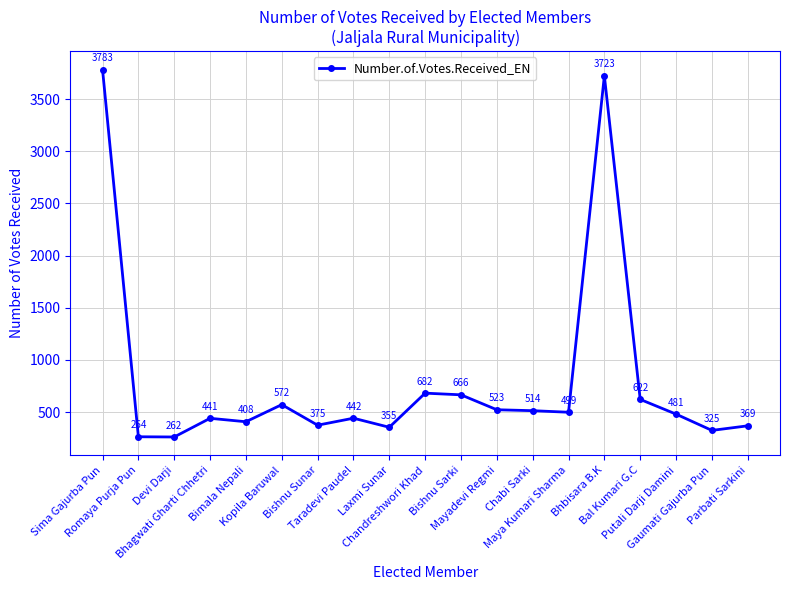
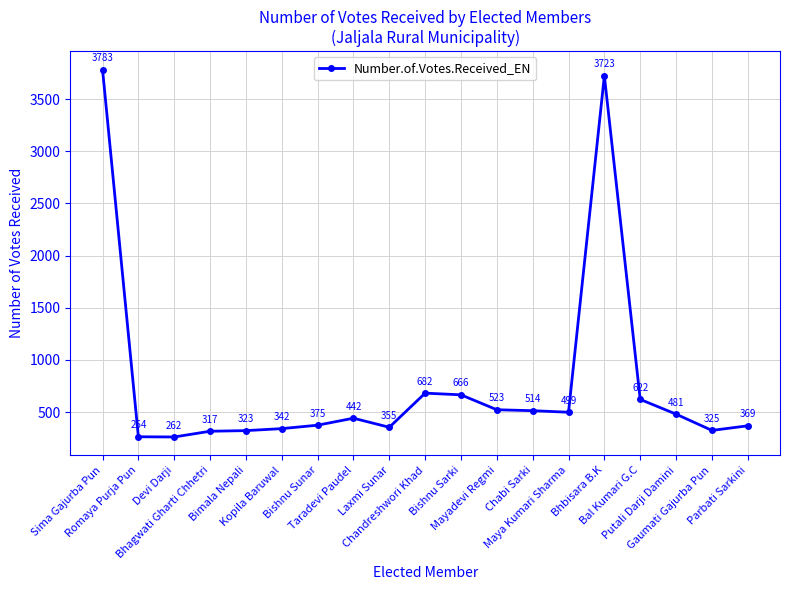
  {
    "Sima Gajurba Pun": 3783,
    "Romaya Purja Pun": 264,
    "Devi Darji": 262,
-   "Bhagwati Gharti Chhetri": 441,
-   "Bimala Nepali": 408,
-   "Kopila Baruwal": 572,
+   "Bhagwati Gharti Chhetri": 317,
+   "Bimala Nepali": 323,
+   "Kopila Baruwal": 342,
    "Bishnu Sunar": 375,
    "Taradevi Paudel": 442,
    "Laxmi Sunar": 355,
    "Chandreshwori Khad": 682,
    "Bishnu Sarki": 666,
    "Mayadevi Regmi": 523,
    "Chabi Sarki": 514,
    "Maya Kumari Sharma": 499,
    "Bhbisara B.K": 3723,
    "Bal Kumari G.C": 622,
    "Putali Darji Damini": 481,
    "Gaumati Gajurba Pun": 325,
    "Parbati Sarkini": 369
  }
